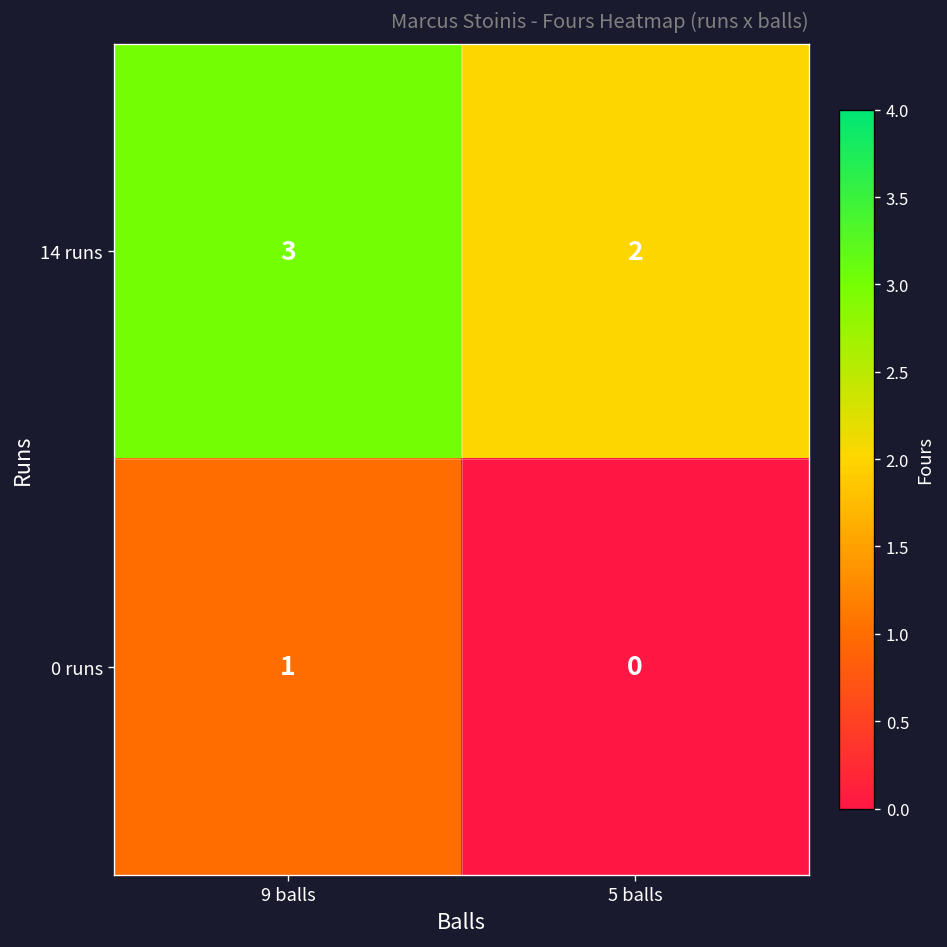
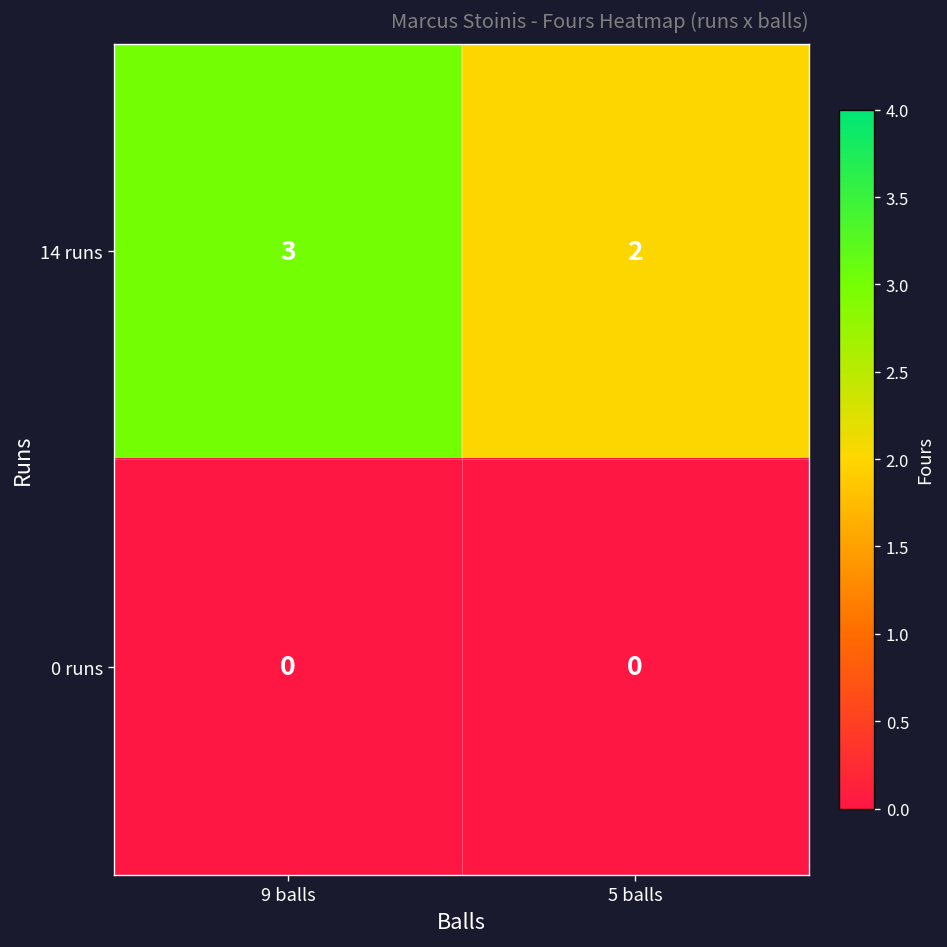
  {
    "14 runs": {
      "9 balls": 3,
      "5 balls": 2
    },
    "0 runs": {
-     "9 balls": 1,
+     "9 balls": 0,
      "5 balls": 0
    }
  }
